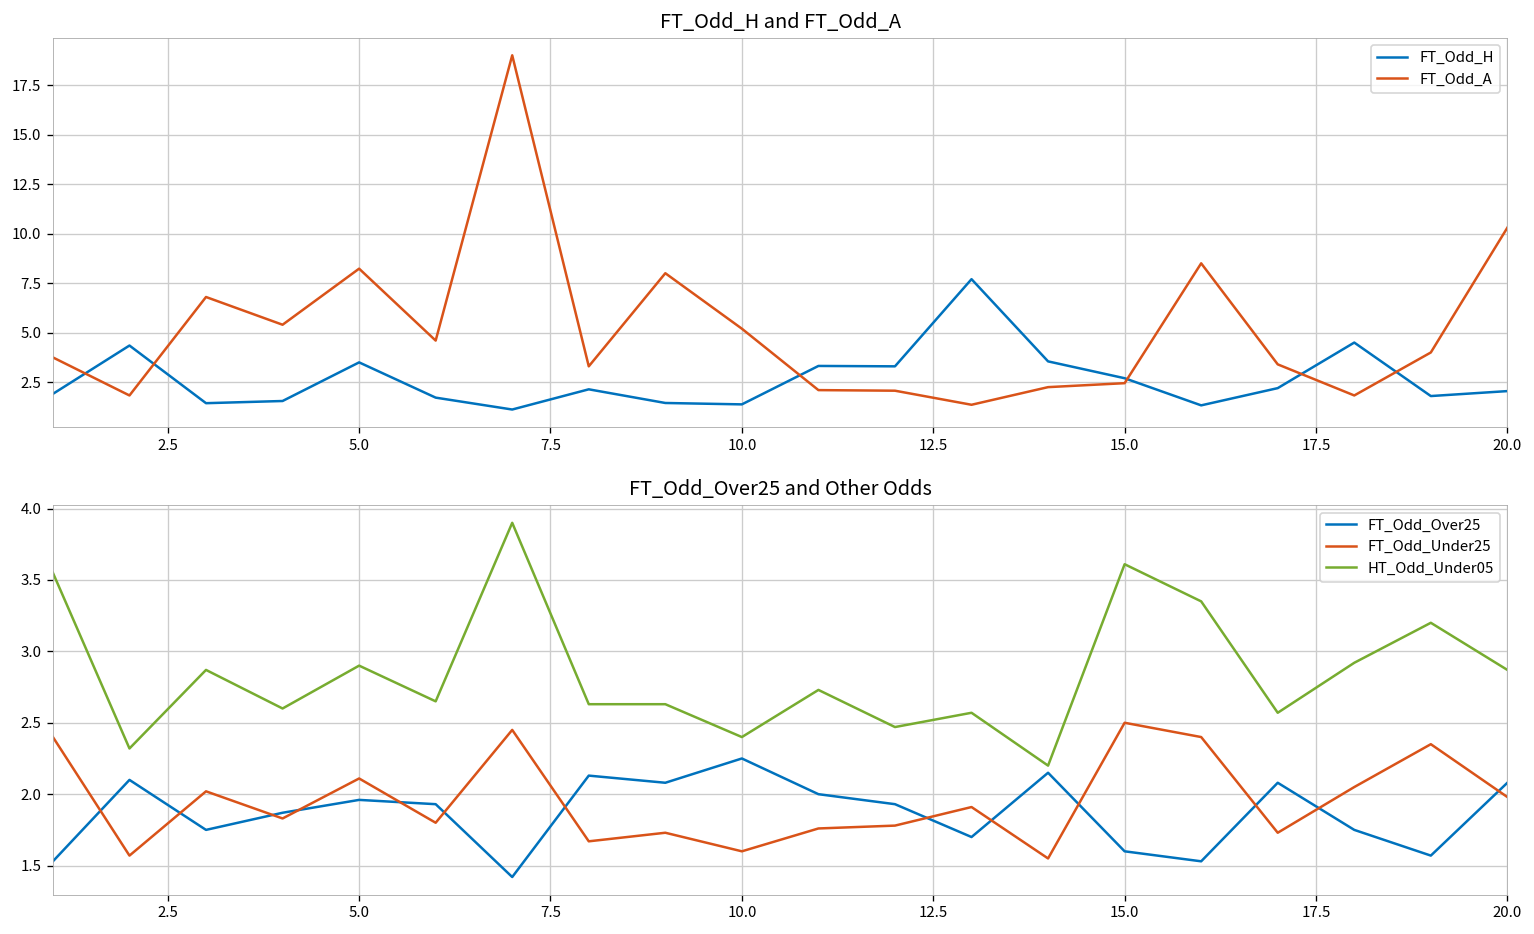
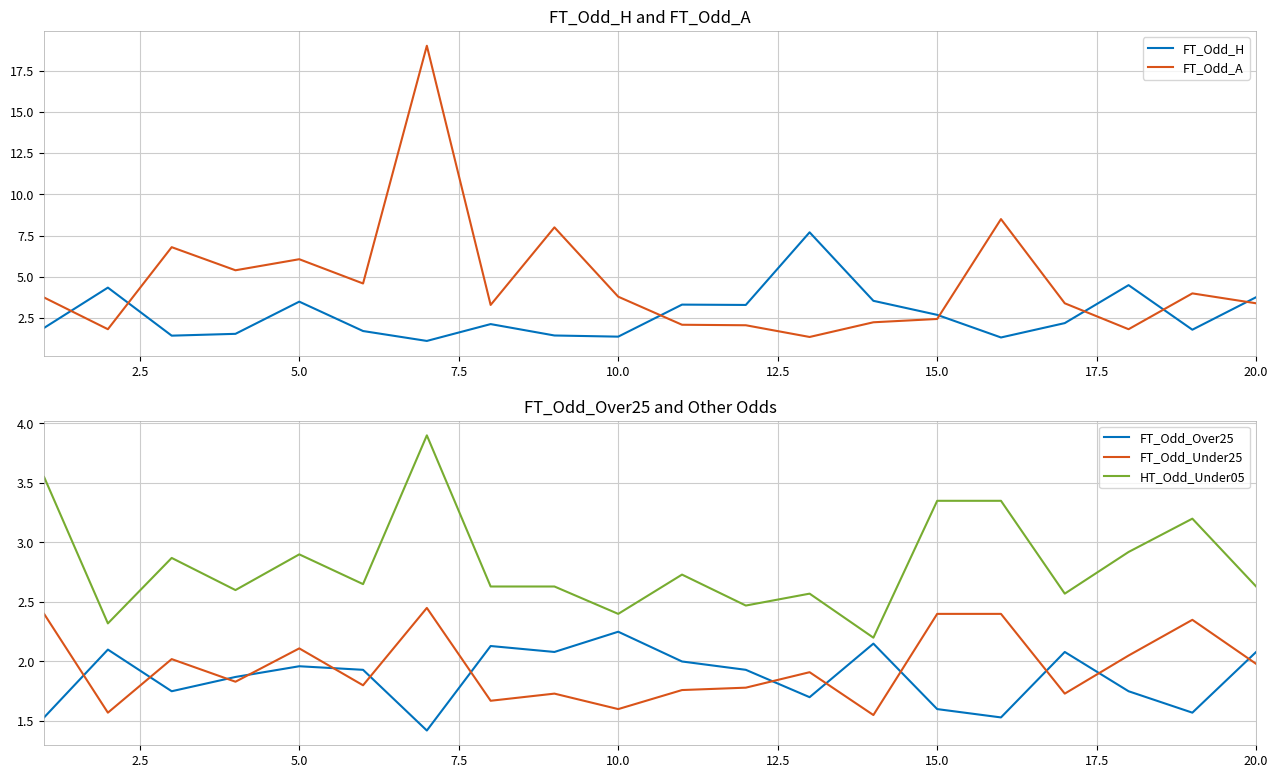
  {
    "FT_Odd_H and FT_Odd_A": {
      "FT_Odd_H": {
        "5.0": 3.5,
        "10.0": 1.4,
        "15.0": 2.7,
-       "20.0": 2.1
+       "20.0": 3.8
      },
      "FT_Odd_A": {
-       "5.0": 8.2,
-       "10.0": 5.2,
+       "5.0": 6.1,
+       "10.0": 3.8,
        "15.0": 2.5,
-       "20.0": 10.3
+       "20.0": 3.4
      }
    },
    "FT_Odd_Over25 and Other Odds": {
      "FT_Odd_Over25": {
        "5.0": 1.96,
        "10.0": 2.25,
        "15.0": 1.60,
        "20.0": 2.08
      },
      "FT_Odd_Under25": {
        "5.0": 2.1,
        "10.0": 1.6,
-       "15.0": 2.5,
+       "15.0": 2.4,
        "20.0": 2.0
      },
      "HT_Odd_Under05": {
        "5.0": 2.90,
        "10.0": 2.40,
-       "15.0": 3.61,
-       "20.0": 2.87
+       "15.0": 3.35,
+       "20.0": 2.63
      }
    }
  }
